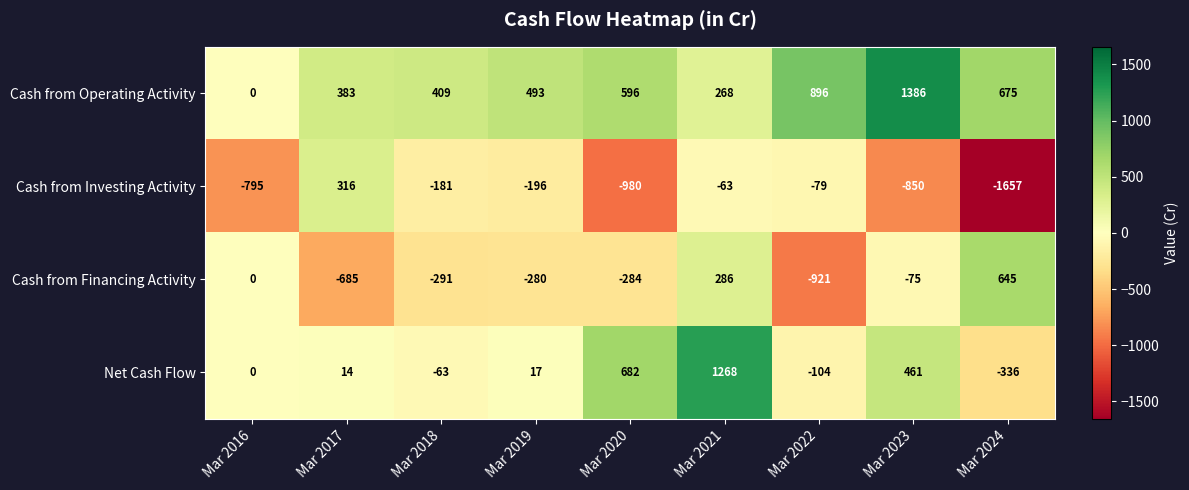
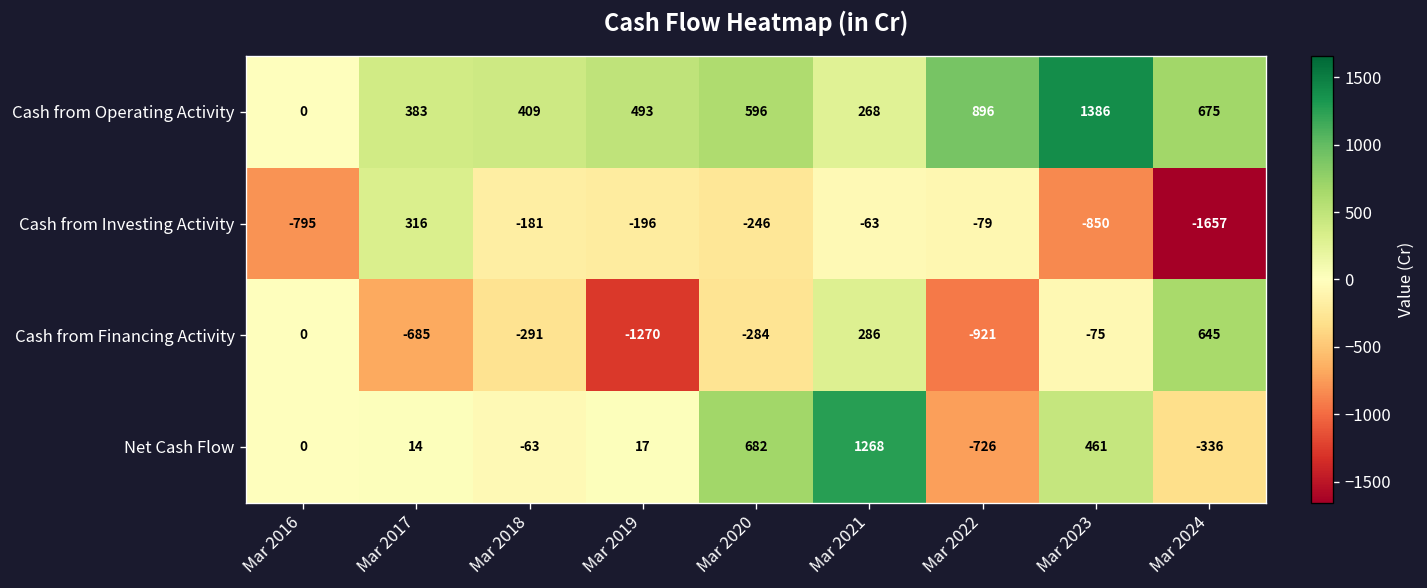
  {
    "Cash from Operating Activity": {
      "Mar 2016": 0,
      "Mar 2017": 383,
      "Mar 2018": 409,
      "Mar 2019": 493,
      "Mar 2020": 596,
      "Mar 2021": 268,
      "Mar 2022": 896,
      "Mar 2023": 1386,
      "Mar 2024": 675
    },
    "Cash from Investing Activity": {
      "Mar 2016": -795,
      "Mar 2017": 316,
      "Mar 2018": -181,
      "Mar 2019": -196,
-     "Mar 2020": -980,
+     "Mar 2020": -246,
      "Mar 2021": -63,
      "Mar 2022": -79,
      "Mar 2023": -850,
      "Mar 2024": -1657
    },
    "Cash from Financing Activity": {
      "Mar 2016": 0,
      "Mar 2017": -685,
      "Mar 2018": -291,
-     "Mar 2019": -280,
+     "Mar 2019": -1270,
      "Mar 2020": -284,
      "Mar 2021": 286,
      "Mar 2022": -921,
      "Mar 2023": -75,
      "Mar 2024": 645
    },
    "Net Cash Flow": {
      "Mar 2016": 0,
      "Mar 2017": 14,
      "Mar 2018": -63,
      "Mar 2019": 17,
      "Mar 2020": 682,
      "Mar 2021": 1268,
-     "Mar 2022": -104,
+     "Mar 2022": -726,
      "Mar 2023": 461,
      "Mar 2024": -336
    }
  }
